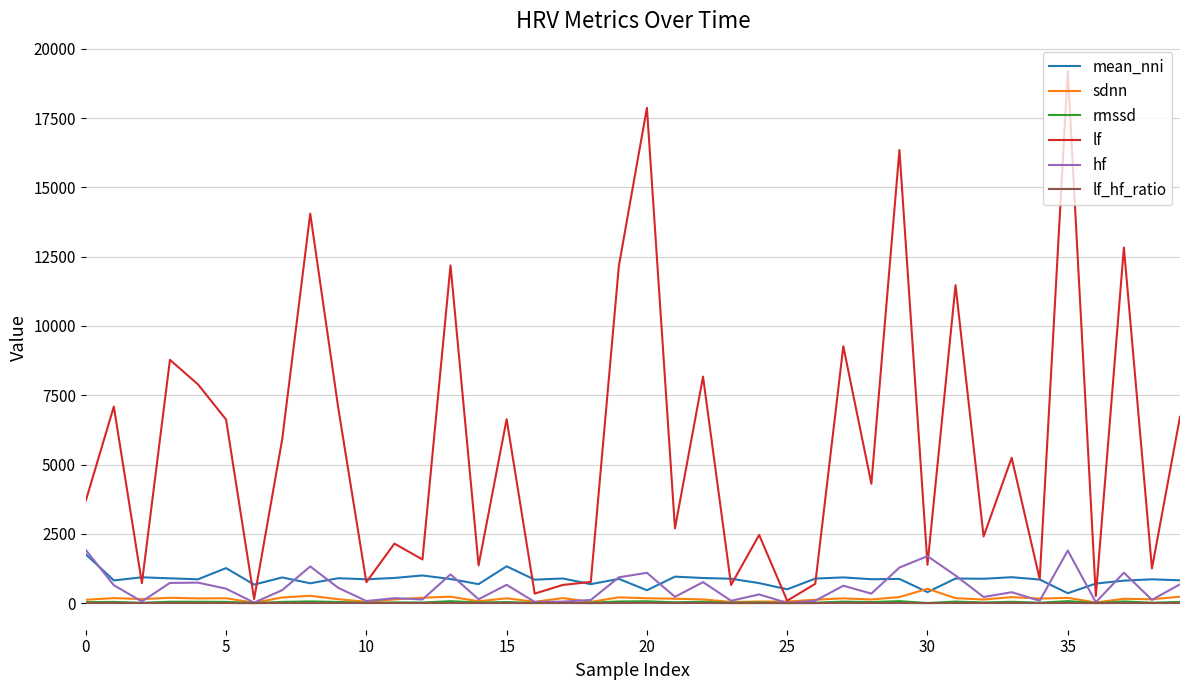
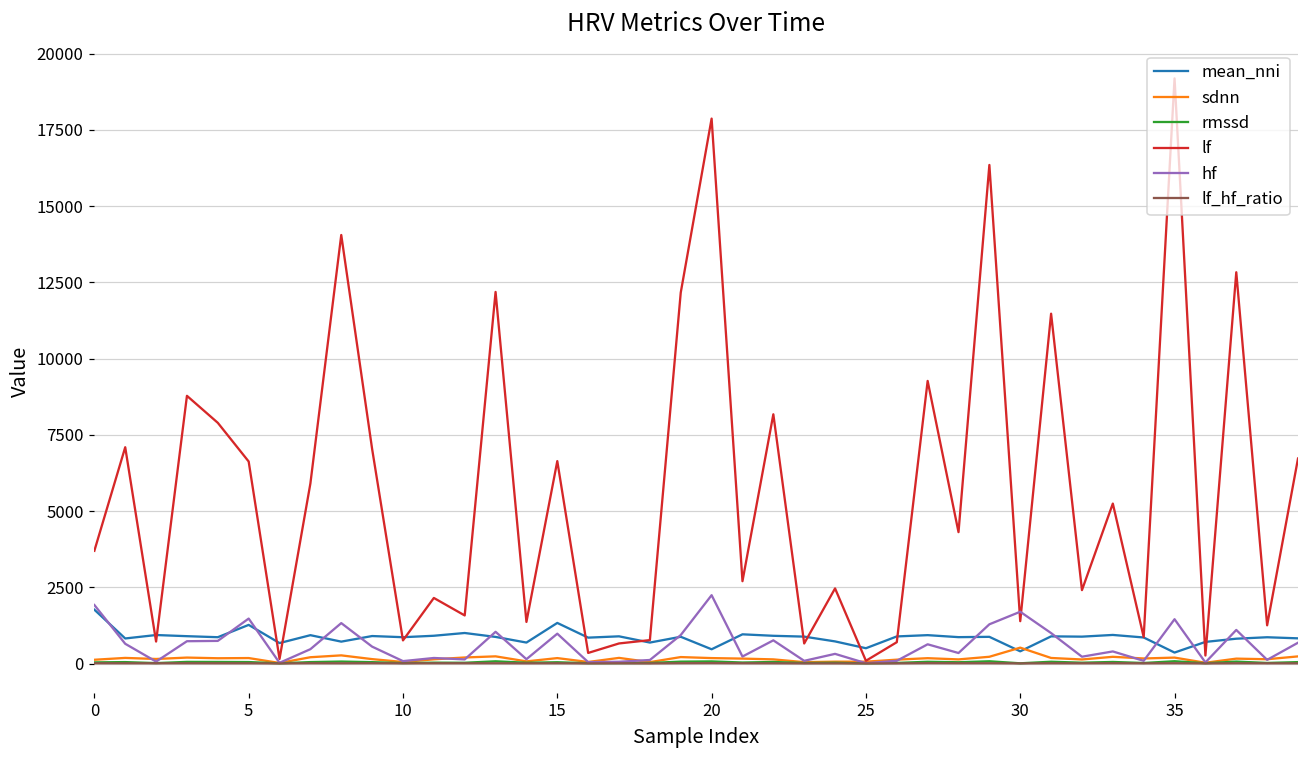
  {
    "mean_nni": {
      "0": 1800,
      "5": 1300,
      "10": 900,
      "15": 1300,
      "20": 500,
      "25": 500,
      "30": 400,
      "35": 400
    },
    "sdnn": {
      "5": 200,
      "15": 200,
      "20": 200,
      "30": 500,
      "35": 200
    },
    "lf": {
      "0": 3700,
      "5": 6600,
      "10": 800,
      "15": 6600,
      "20": 17900,
      "30": 1400
    },
    "hf": {
      "0": 1900,
-     "5": 500,
-     "15": 700,
-     "20": 1100,
+     "5": 1500,
+     "15": 1000,
+     "20": 2200,
      "30": 1700,
-     "35": 1900
+     "35": 1500
    }
  }
